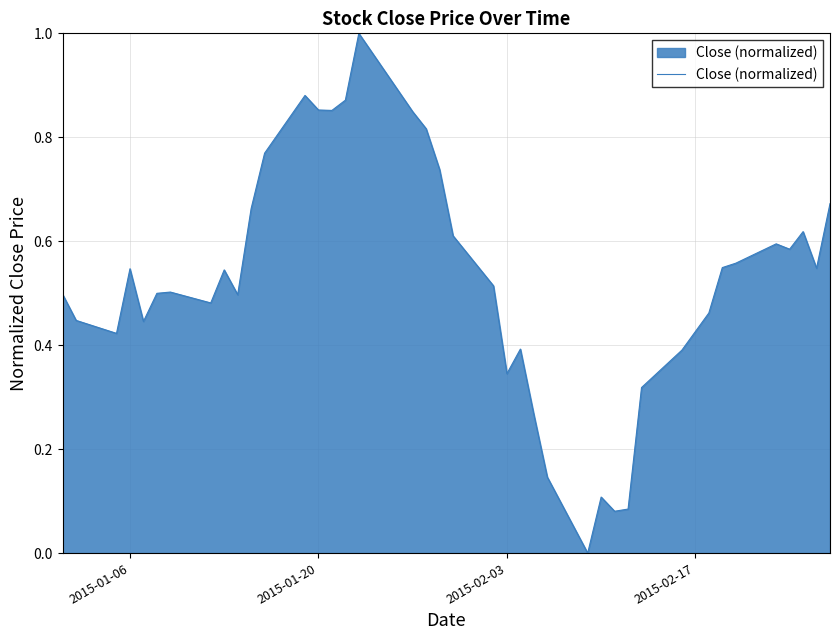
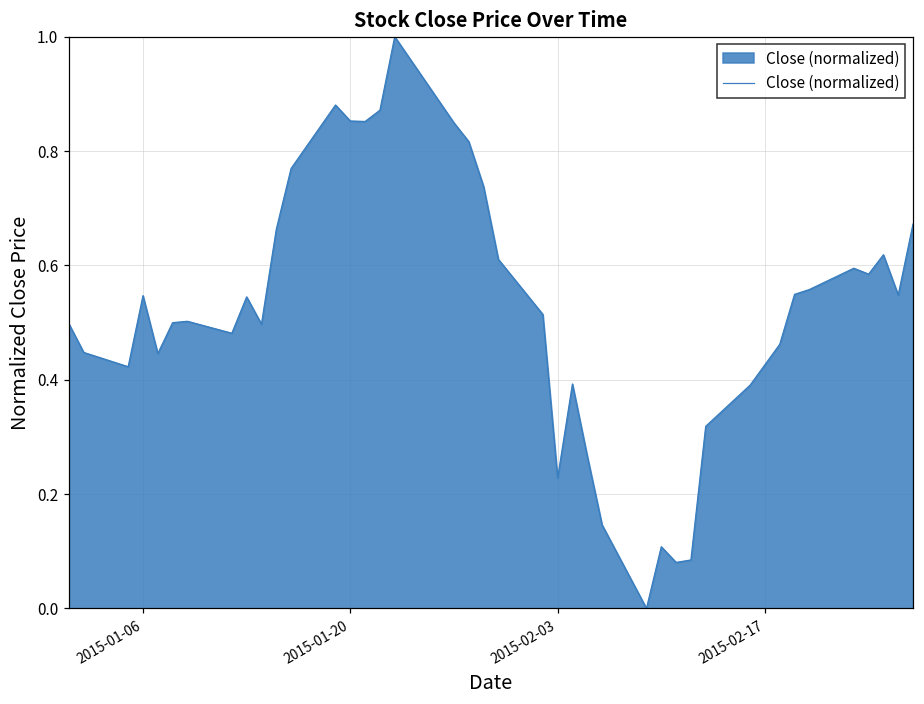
  {
    "2015-01-06": 0.55,
    "2015-01-20": 0.85,
-   "2015-02-03": 0.35
+   "2015-02-03": 0.23
  }
